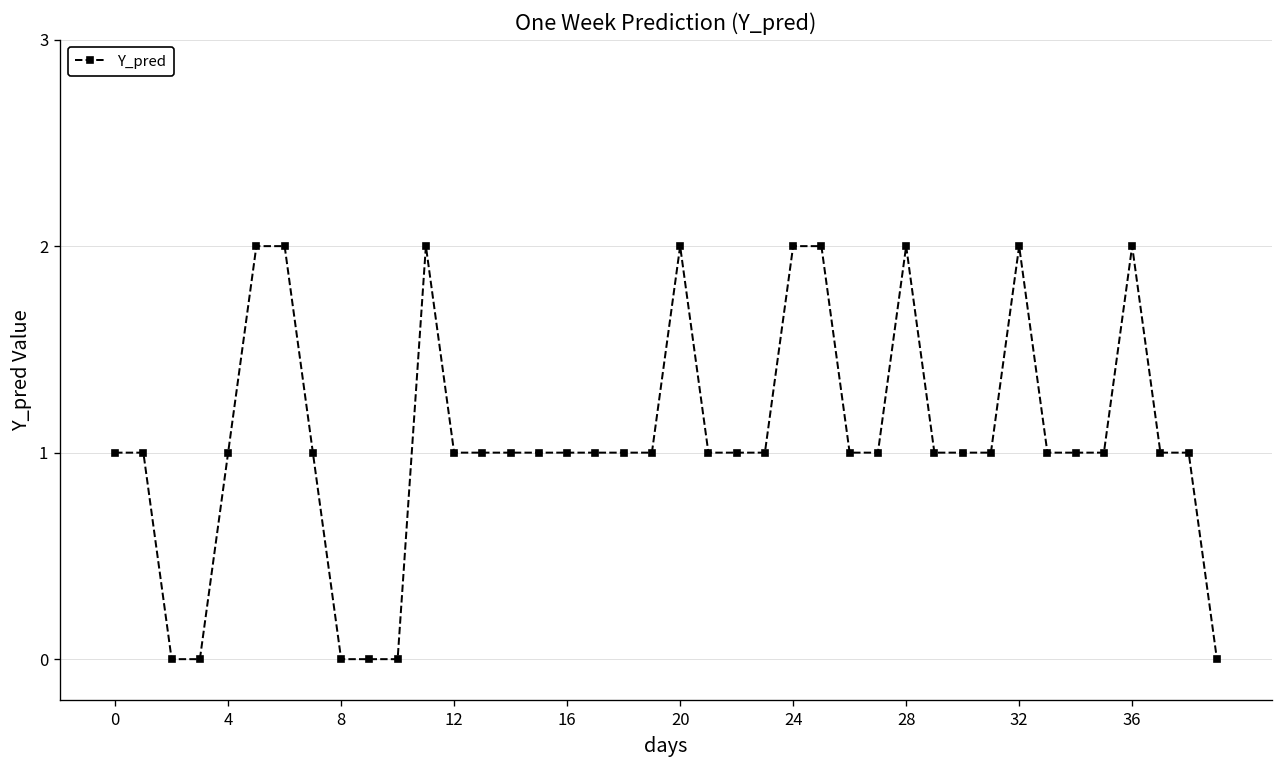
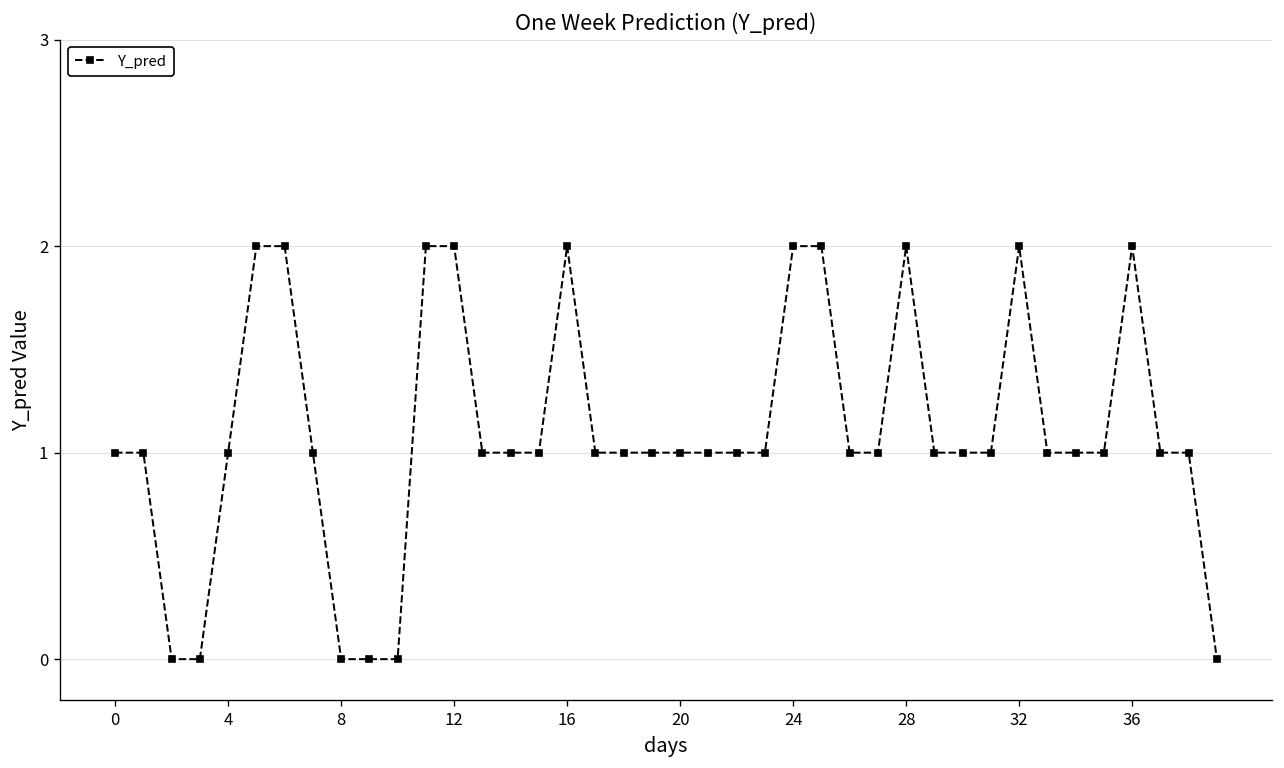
  {
    "0": 1,
    "4": 1,
    "8": 0,
-   "12": 1,
-   "16": 1,
-   "20": 2,
+   "12": 2,
+   "16": 2,
+   "20": 1,
    "24": 2,
    "28": 2,
    "32": 2,
    "36": 2
  }
